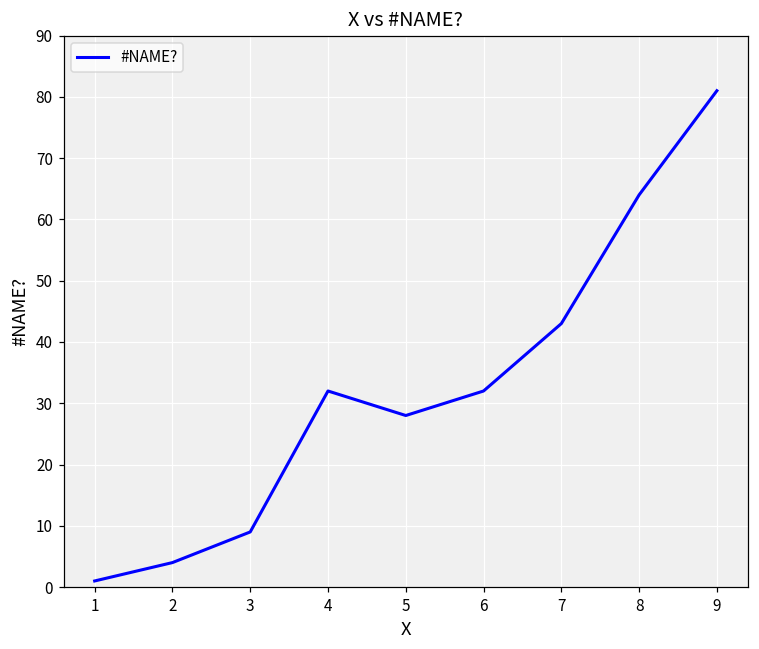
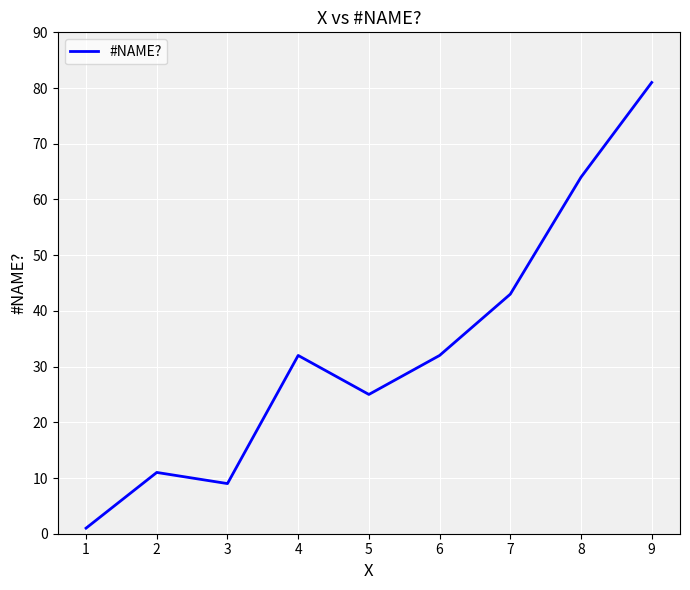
  {
    "1": 1,
-   "2": 4,
+   "2": 11,
    "3": 9,
    "4": 32,
-   "5": 28,
+   "5": 25,
    "6": 32,
    "7": 43,
    "8": 64,
    "9": 81
  }
